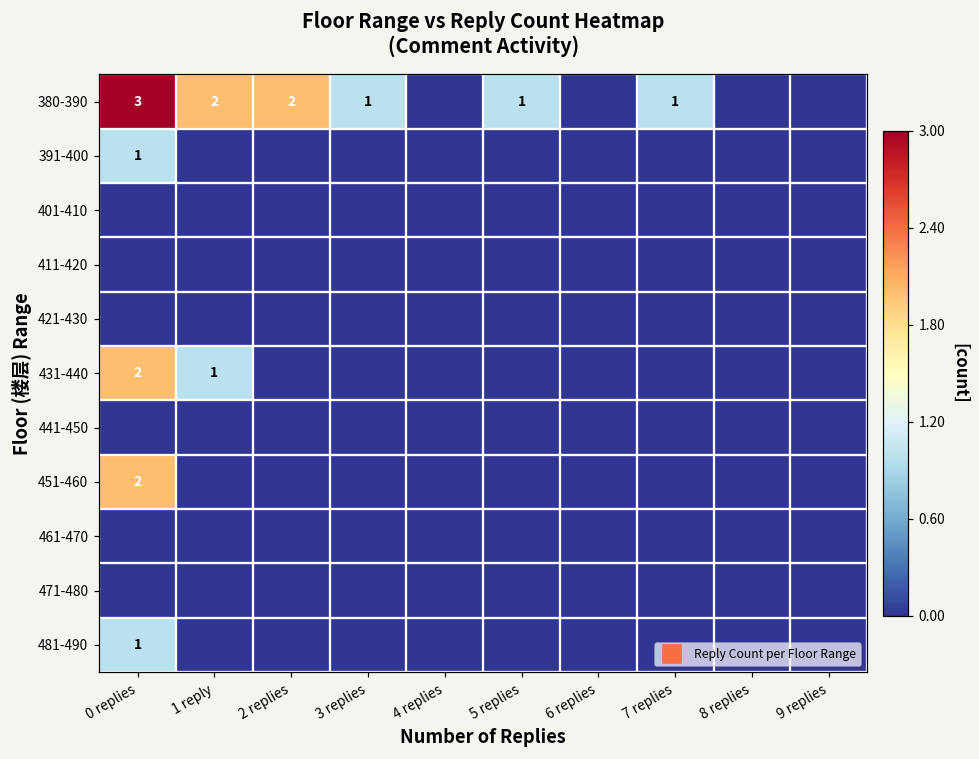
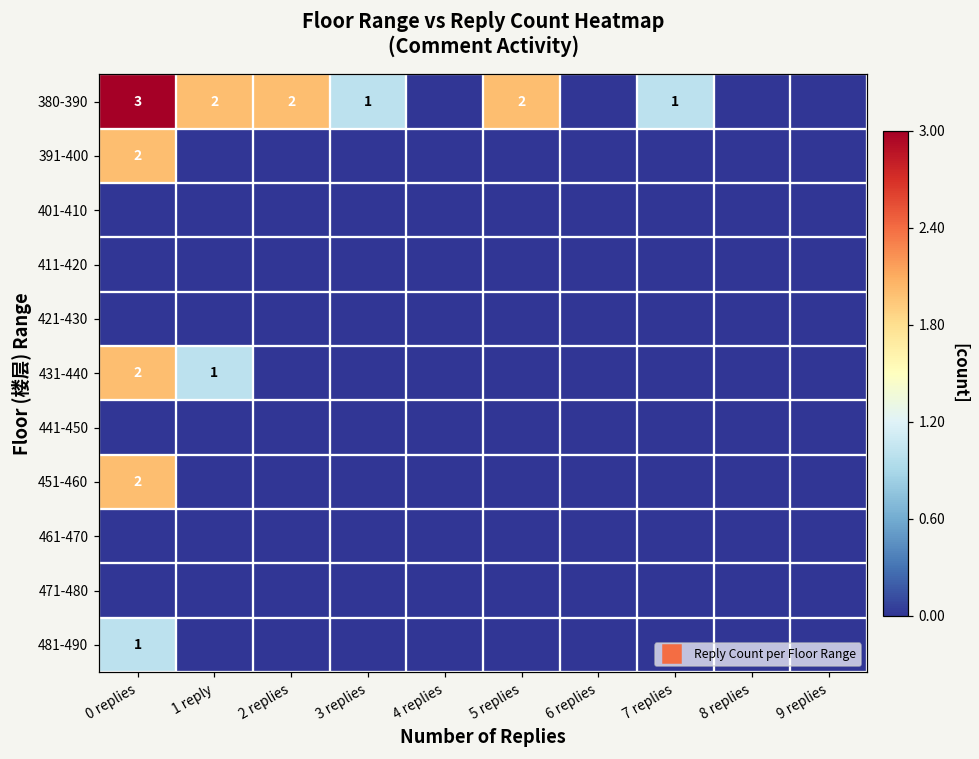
  {
    "380-390": {
      "0 replies": 3,
      "1 reply": 2,
      "2 replies": 2,
      "3 replies": 1,
-     "5 replies": 1,
+     "5 replies": 2,
      "7 replies": 1
    },
    "391-400": {
-     "0 replies": 1
+     "0 replies": 2
    },
    "431-440": {
      "0 replies": 2,
      "1 reply": 1
    },
    "451-460": {
      "0 replies": 2
    },
    "481-490": {
      "0 replies": 1
    }
  }
